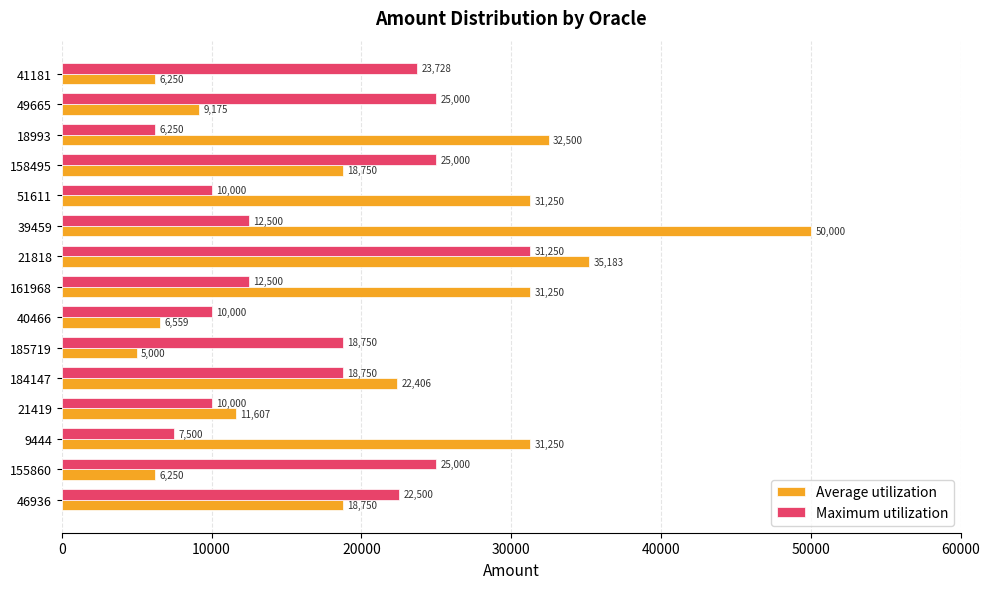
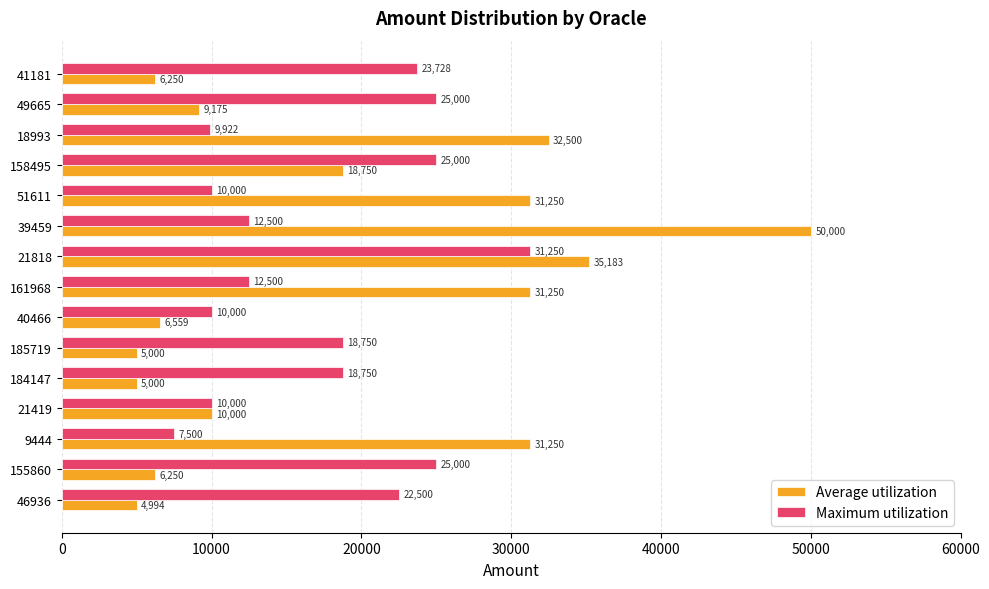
  {
    "Average utilization": {
      "41181": "6,250",
      "49665": "9,175",
      "18993": "32,500",
      "158495": "18,750",
      "51611": "31,250",
      "39459": "50,000",
      "21818": "35,183",
      "161968": "31,250",
      "40466": "6,559",
      "185719": "5,000",
-     "184147": "22,406",
-     "21419": "11,607",
+     "184147": "5,000",
+     "21419": "10,000",
      "9444": "31,250",
      "155860": "6,250",
-     "46936": "18,750"
+     "46936": "4,994"
    },
    "Maximum utilization": {
      "41181": "23,728",
      "49665": "25,000",
-     "18993": "6,250",
+     "18993": "9,922",
      "158495": "25,000",
      "51611": "10,000",
      "39459": "12,500",
      "21818": "31,250",
      "161968": "12,500",
      "40466": "10,000",
      "185719": "18,750",
      "184147": "18,750",
      "21419": "10,000",
      "9444": "7,500",
      "155860": "25,000",
      "46936": "22,500"
    }
  }
